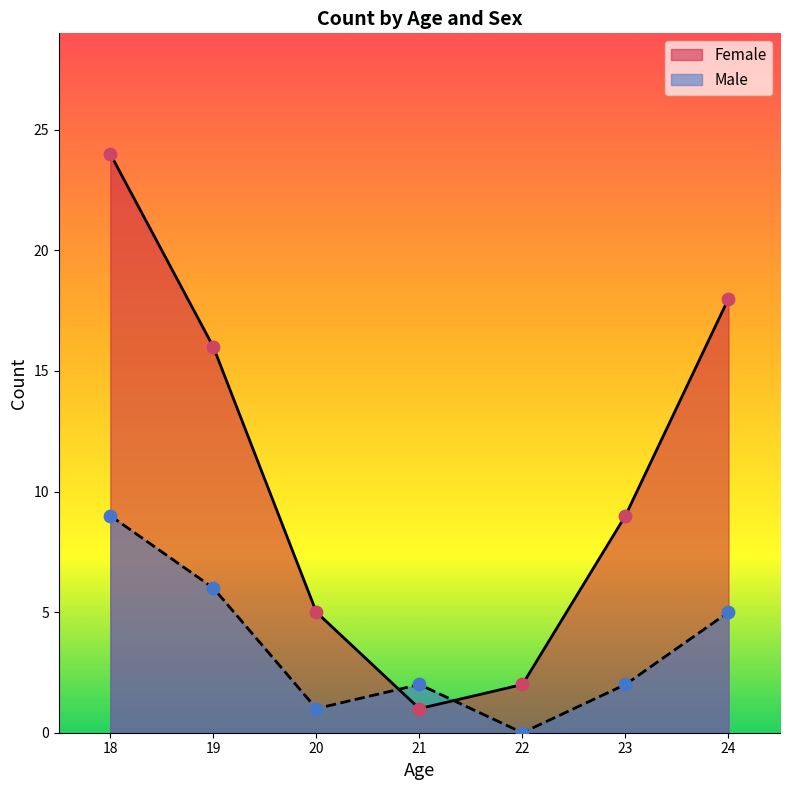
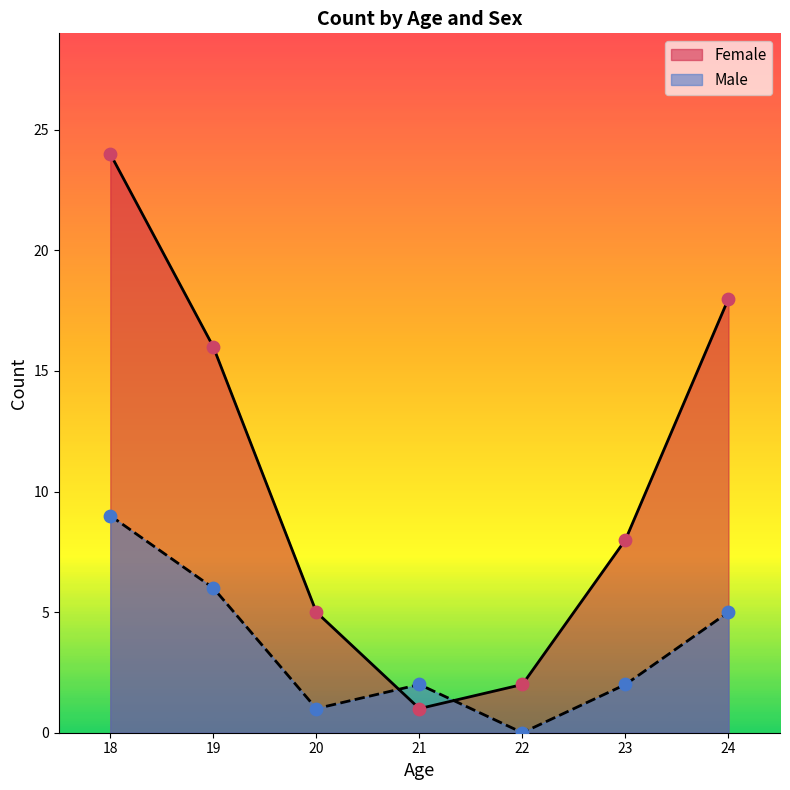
  {
    "Female": {
      "18": 24,
      "19": 16,
      "20": 5,
      "21": 1,
      "22": 2,
-     "23": 9,
+     "23": 8,
      "24": 18
    },
    "Male": {
      "18": 9,
      "19": 6,
      "20": 1,
      "21": 2,
      "22": 0,
      "23": 2,
      "24": 5
    }
  }
